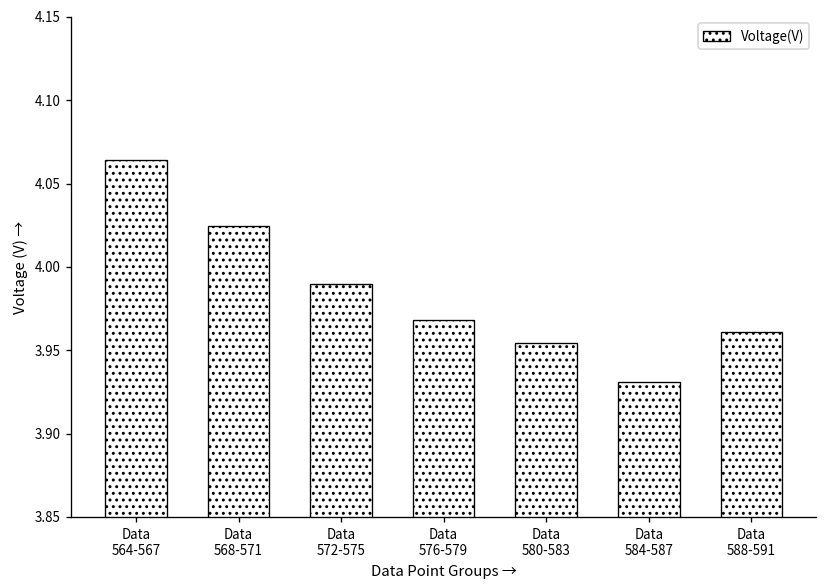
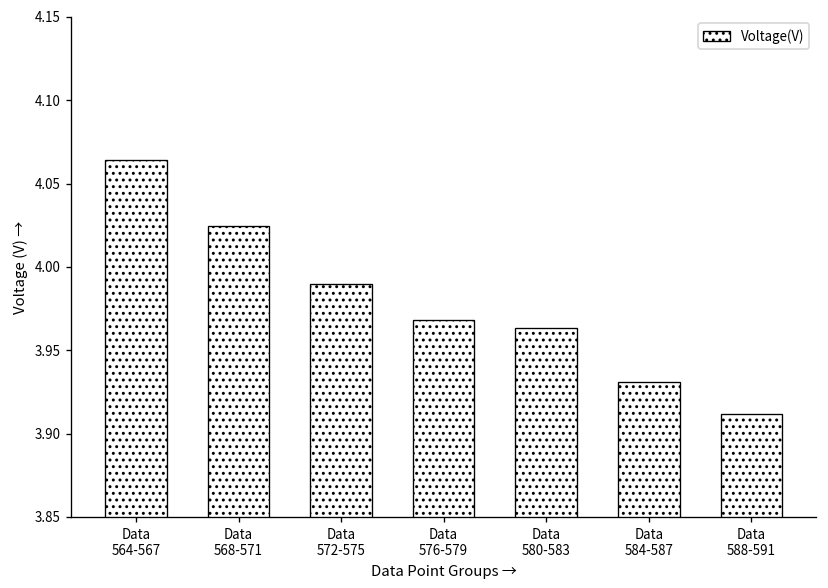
  {
    "Data 564-567": 4.064,
    "Data 568-571": 4.024,
    "Data 572-575": 3.990,
    "Data 576-579": 3.968,
-   "Data 580-583": 3.955,
+   "Data 580-583": 3.963,
    "Data 584-587": 3.931,
-   "Data 588-591": 3.961
+   "Data 588-591": 3.912
  }
